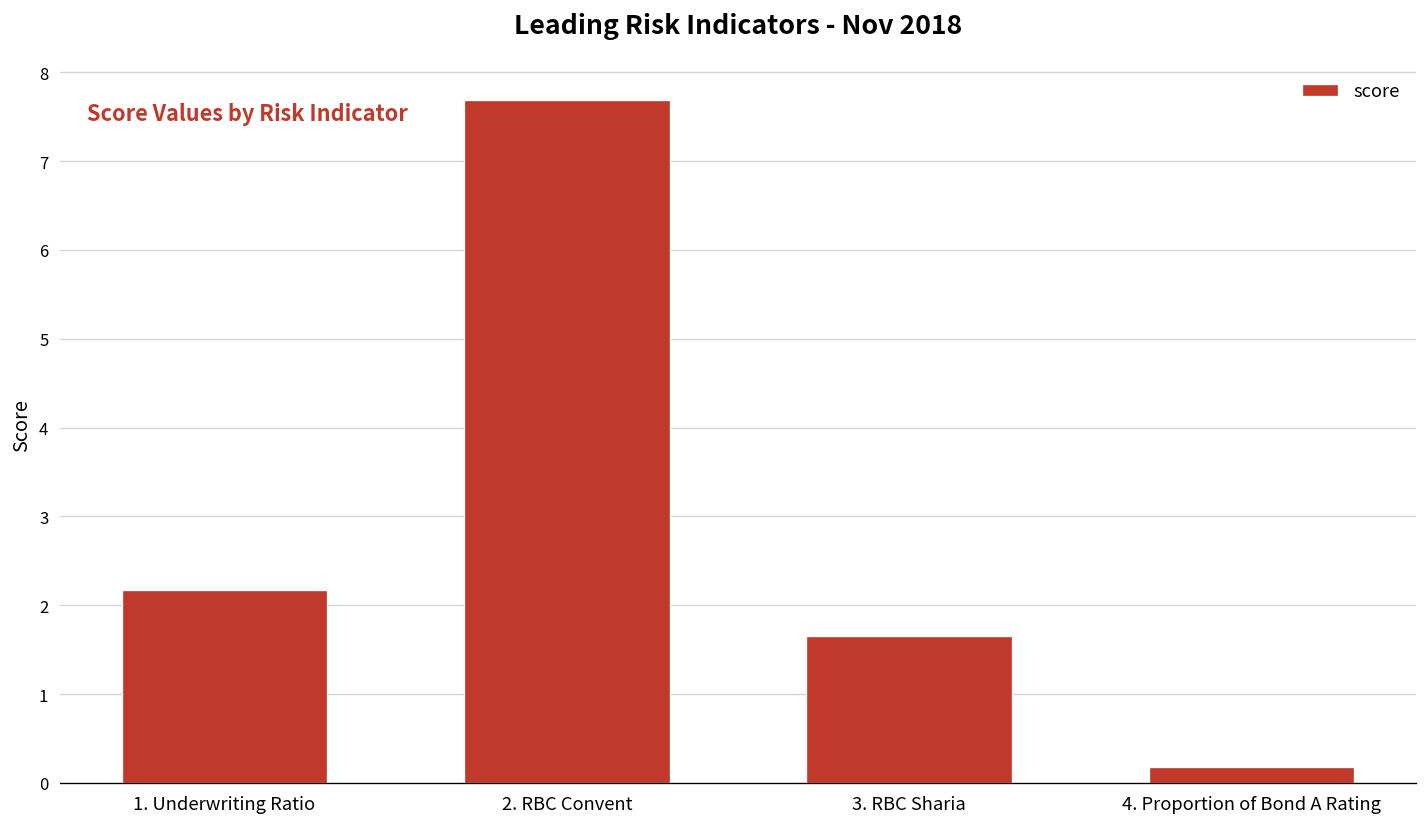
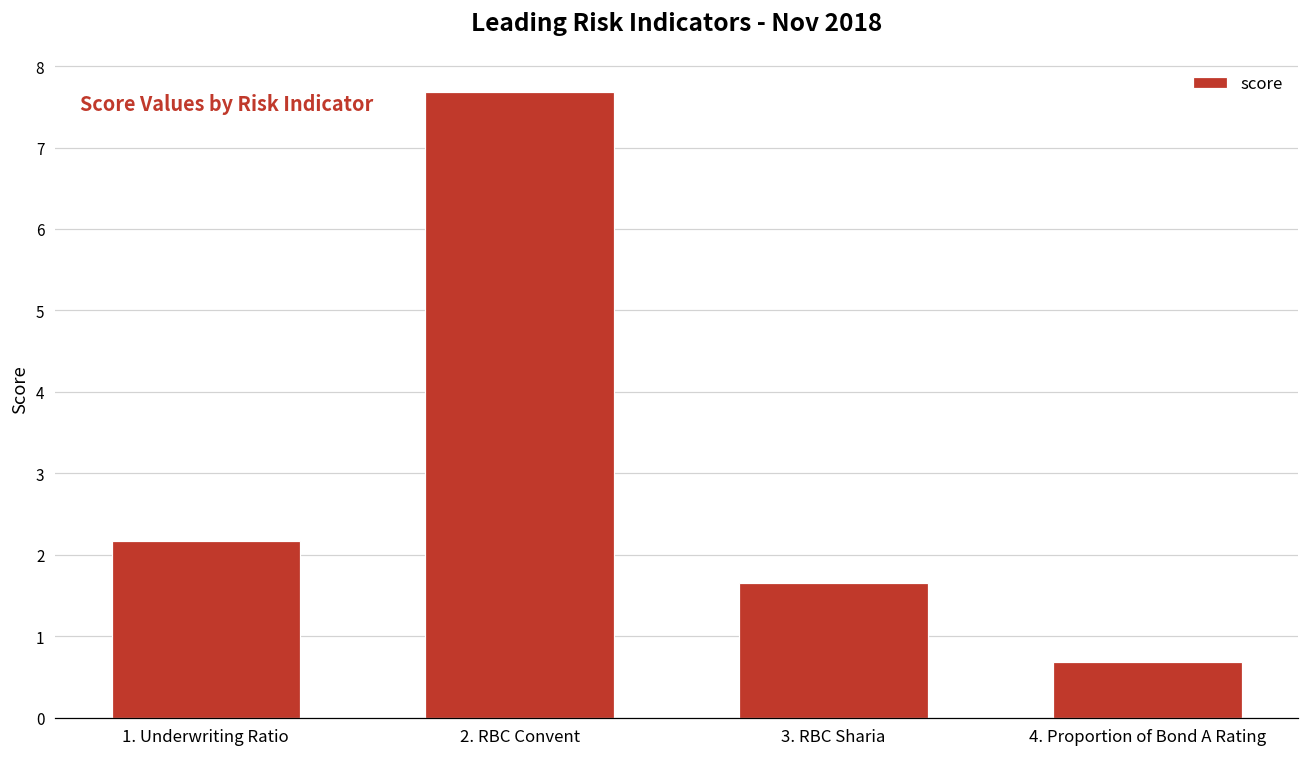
  {
    "1. Underwriting Ratio": 2.2,
    "2. RBC Convent": 7.7,
    "3. RBC Sharia": 1.7,
-   "4. Proportion of Bond A Rating": 0.2
+   "4. Proportion of Bond A Rating": 0.7
  }
